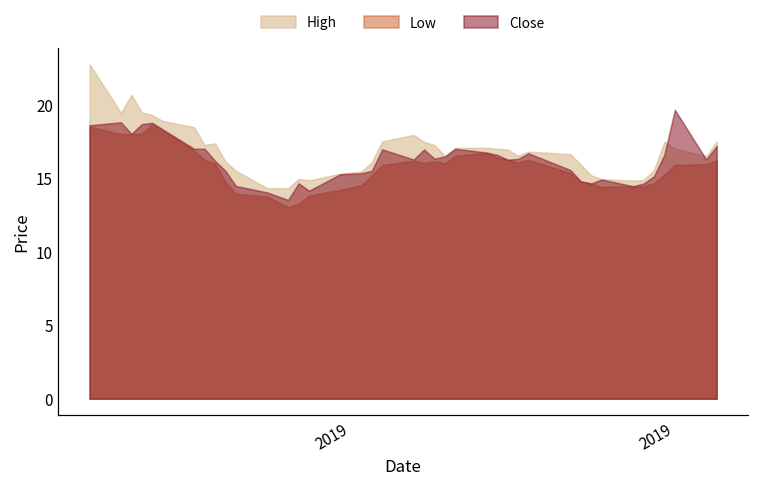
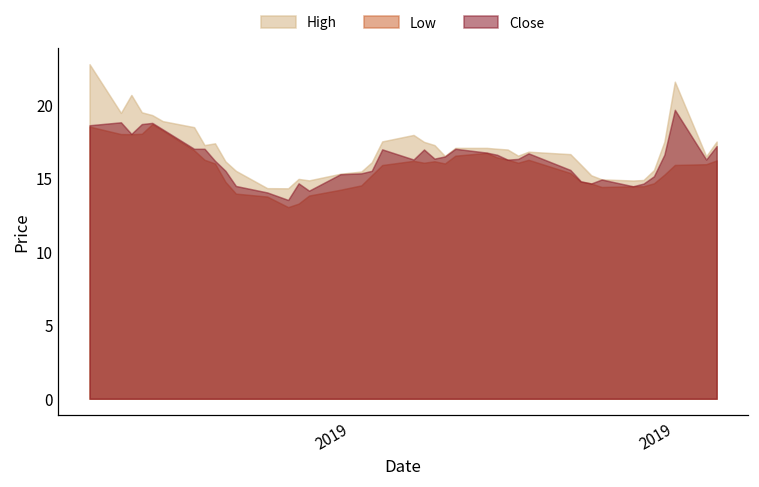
  {
    "High": {
-     "2019": 17.0
+     "2019": 21.6
    },
    "Low": {
      "2019": 15.9
    },
    "Close": {
      "2019": 19.7
    }
  }
